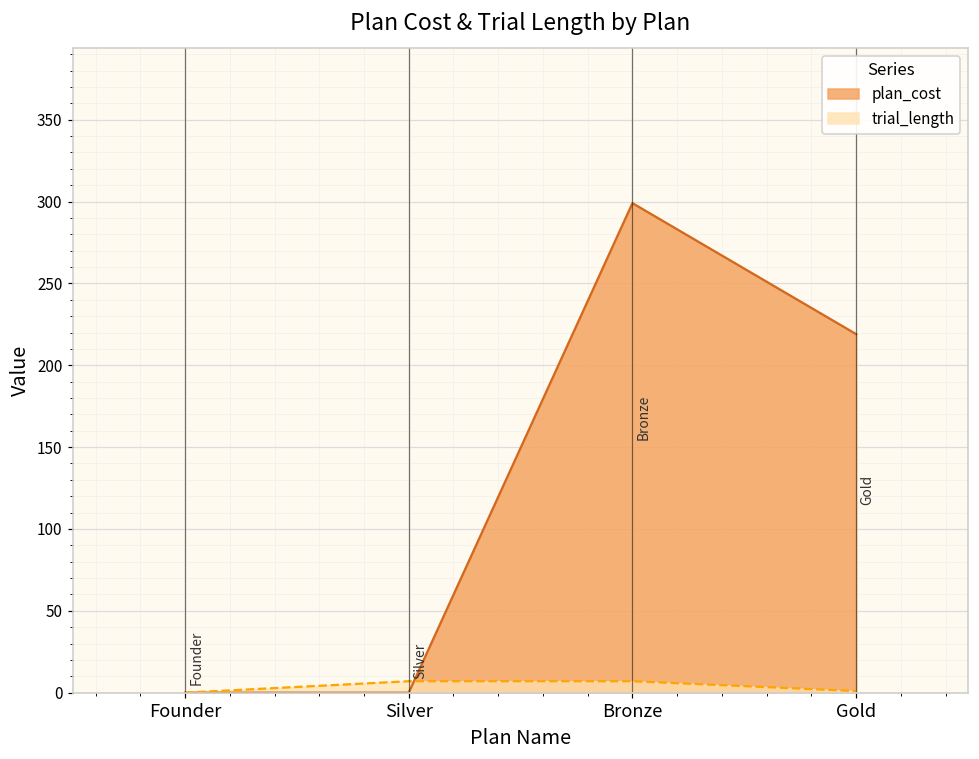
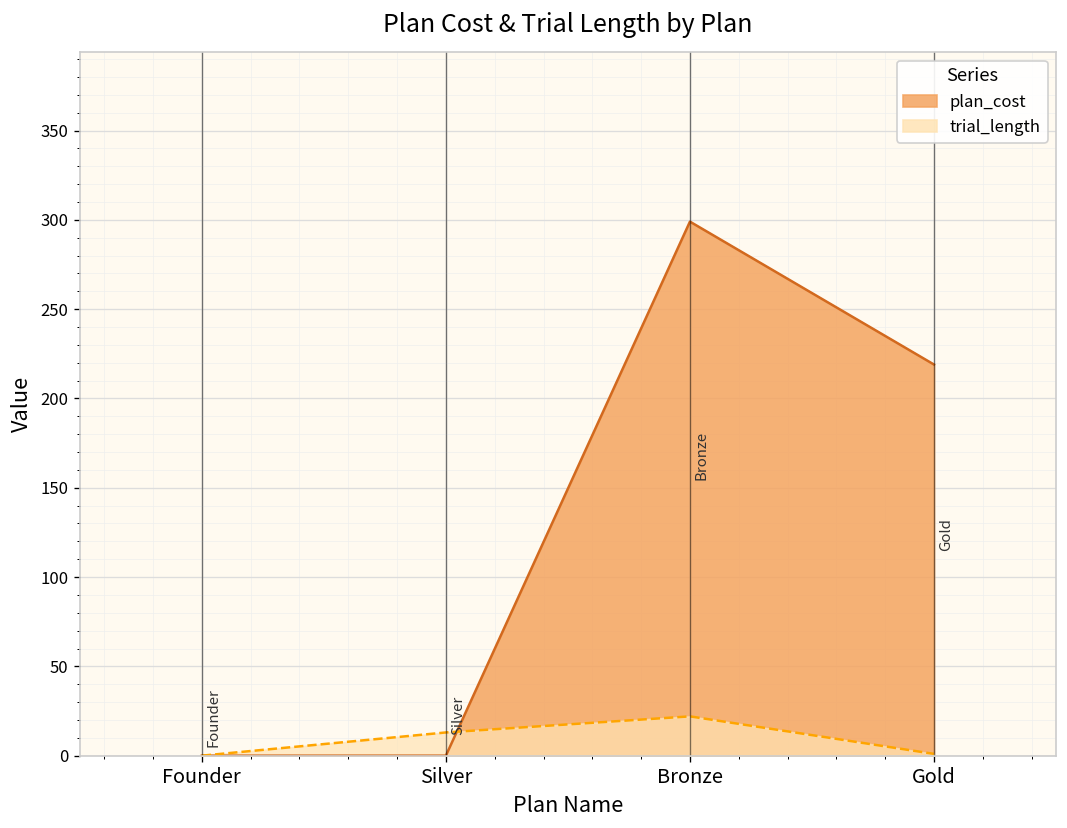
  {
    "plan_cost": {
      "Silver": 0,
      "Bronze": 299,
      "Gold": 219
    },
    "trial_length": {
-     "Silver": 7,
-     "Bronze": 7,
+     "Silver": 13,
+     "Bronze": 22,
      "Gold": 1
    }
  }
